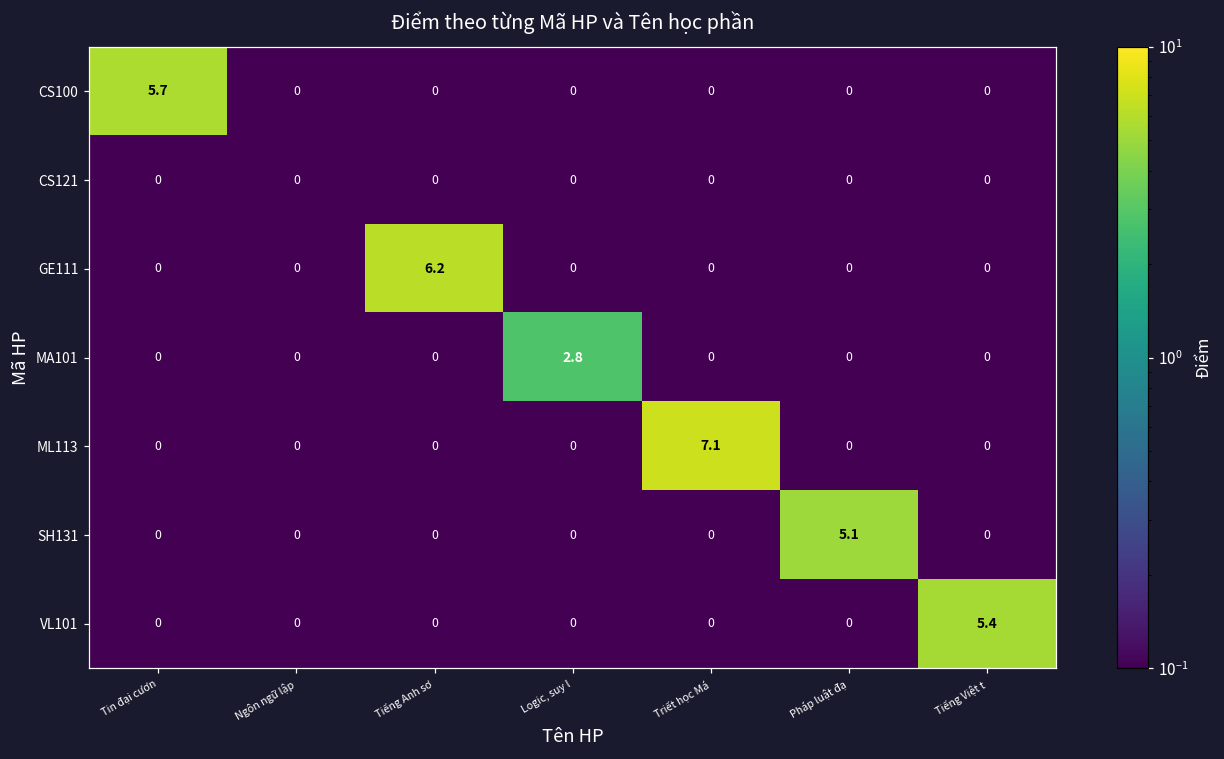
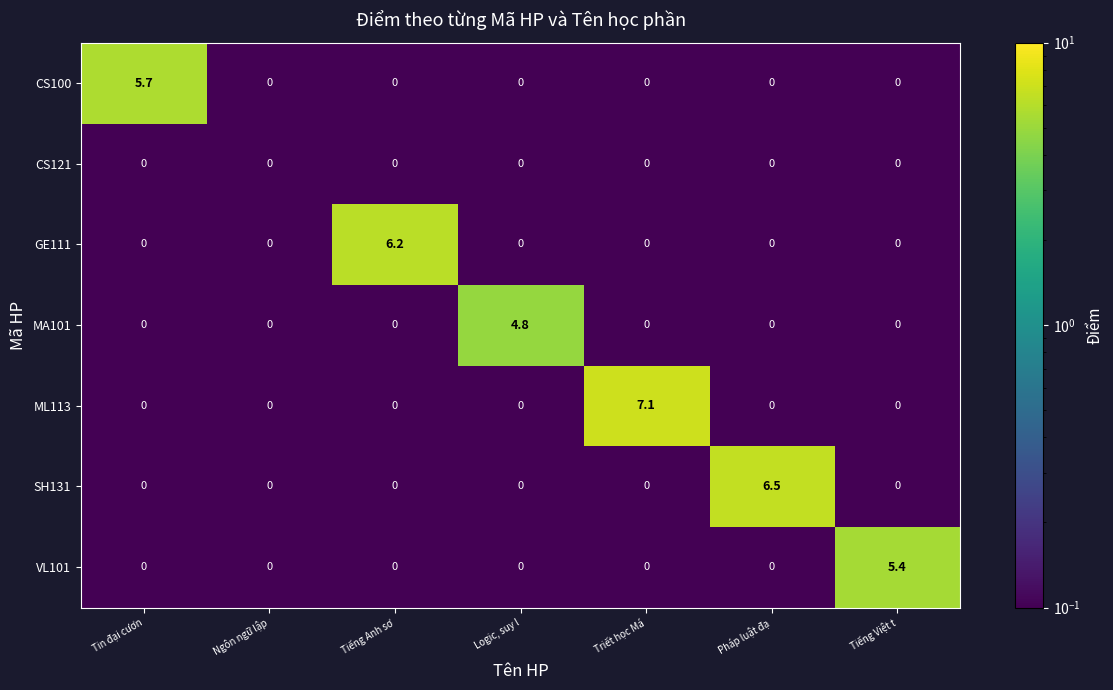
  {
    "CS100": {
      "Tin đại cươn": 5.7,
      "Ngôn ngữ lập": 0,
      "Tiếng Anh sơ": 0,
      "Logic, suy l": 0,
      "Triết học Má": 0,
      "Pháp luật đạ": 0,
      "Tiếng Việt t": 0
    },
    "CS121": {
      "Tin đại cươn": 0,
      "Ngôn ngữ lập": 0,
      "Tiếng Anh sơ": 0,
      "Logic, suy l": 0,
      "Triết học Má": 0,
      "Pháp luật đạ": 0,
      "Tiếng Việt t": 0
    },
    "GE111": {
      "Tin đại cươn": 0,
      "Ngôn ngữ lập": 0,
      "Tiếng Anh sơ": 6.2,
      "Logic, suy l": 0,
      "Triết học Má": 0,
      "Pháp luật đạ": 0,
      "Tiếng Việt t": 0
    },
    "MA101": {
      "Tin đại cươn": 0,
      "Ngôn ngữ lập": 0,
      "Tiếng Anh sơ": 0,
-     "Logic, suy l": 2.8,
+     "Logic, suy l": 4.8,
      "Triết học Má": 0,
      "Pháp luật đạ": 0,
      "Tiếng Việt t": 0
    },
    "ML113": {
      "Tin đại cươn": 0,
      "Ngôn ngữ lập": 0,
      "Tiếng Anh sơ": 0,
      "Logic, suy l": 0,
      "Triết học Má": 7.1,
      "Pháp luật đạ": 0,
      "Tiếng Việt t": 0
    },
    "SH131": {
      "Tin đại cươn": 0,
      "Ngôn ngữ lập": 0,
      "Tiếng Anh sơ": 0,
      "Logic, suy l": 0,
      "Triết học Má": 0,
-     "Pháp luật đạ": 5.1,
+     "Pháp luật đạ": 6.5,
      "Tiếng Việt t": 0
    },
    "VL101": {
      "Tin đại cươn": 0,
      "Ngôn ngữ lập": 0,
      "Tiếng Anh sơ": 0,
      "Logic, suy l": 0,
      "Triết học Má": 0,
      "Pháp luật đạ": 0,
      "Tiếng Việt t": 5.4
    }
  }
